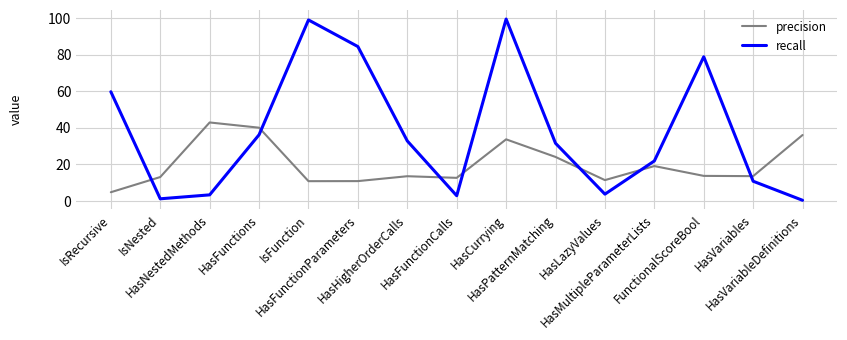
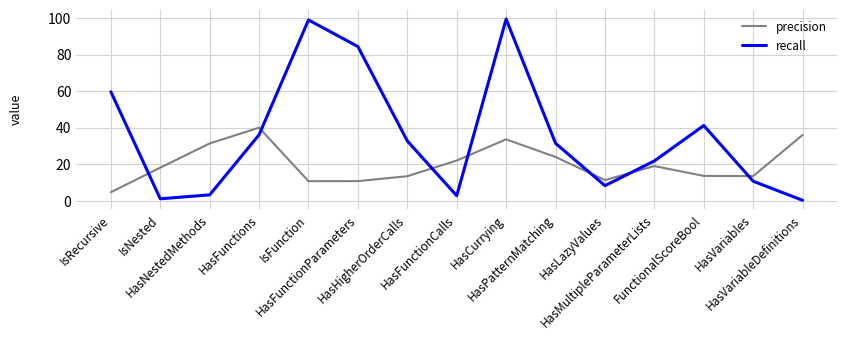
  {
    "precision": {
      "IsRecursive": 5,
-     "IsNested": 13,
-     "HasNestedMethods": 43,
+     "IsNested": 18,
+     "HasNestedMethods": 32,
      "HasFunctions": 40,
      "IsFunction": 11,
      "HasFunctionParameters": 11,
      "HasHigherOrderCalls": 14,
-     "HasFunctionCalls": 13,
+     "HasFunctionCalls": 22,
      "HasCurrying": 34,
      "HasPatternMatching": 24,
      "HasLazyValues": 11,
      "HasMultipleParameterLists": 19,
      "FunctionalScoreBool": 14,
      "HasVariables": 14,
      "HasVariableDefinitions": 36
    },
    "recall": {
      "IsRecursive": 60,
      "IsNested": 1,
      "HasNestedMethods": 3,
      "HasFunctions": 36,
      "IsFunction": 99,
      "HasFunctionParameters": 84,
      "HasHigherOrderCalls": 33,
      "HasFunctionCalls": 3,
      "HasCurrying": 99,
      "HasPatternMatching": 32,
-     "HasLazyValues": 4,
+     "HasLazyValues": 8,
      "HasMultipleParameterLists": 22,
-     "FunctionalScoreBool": 79,
+     "FunctionalScoreBool": 41,
      "HasVariables": 11,
      "HasVariableDefinitions": 0
    }
  }
